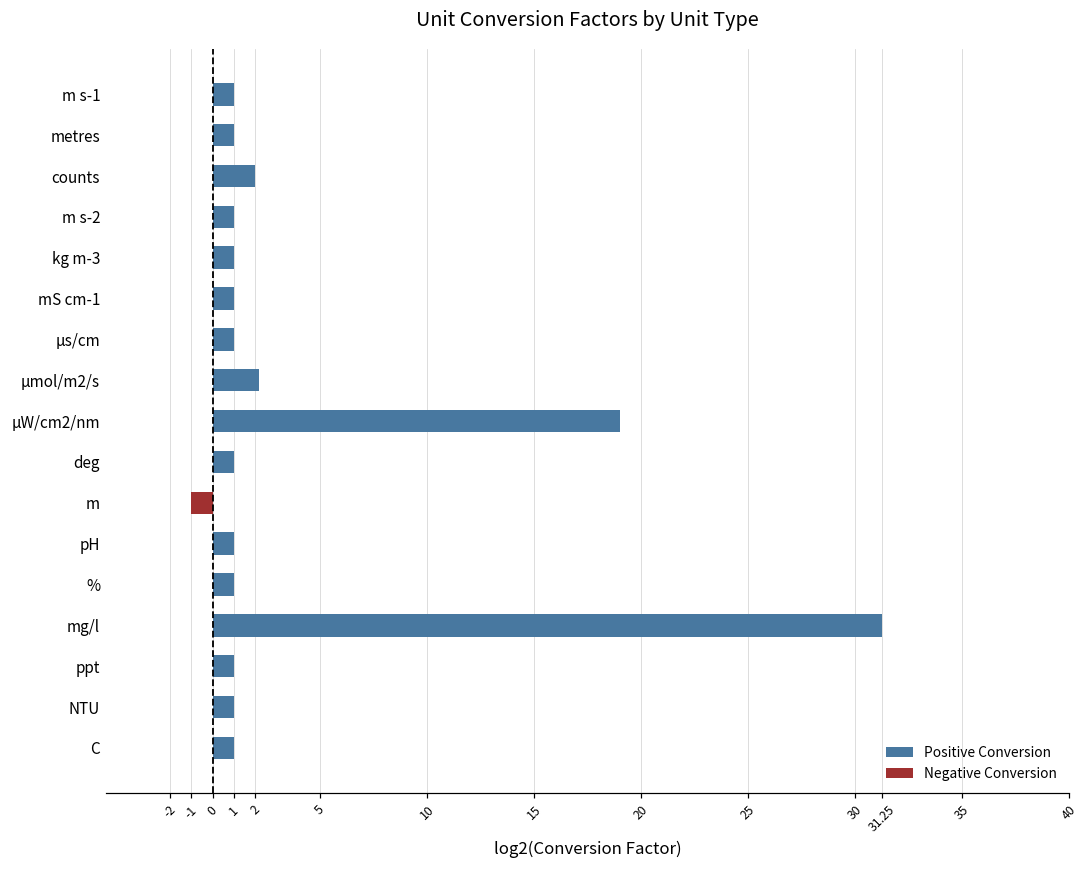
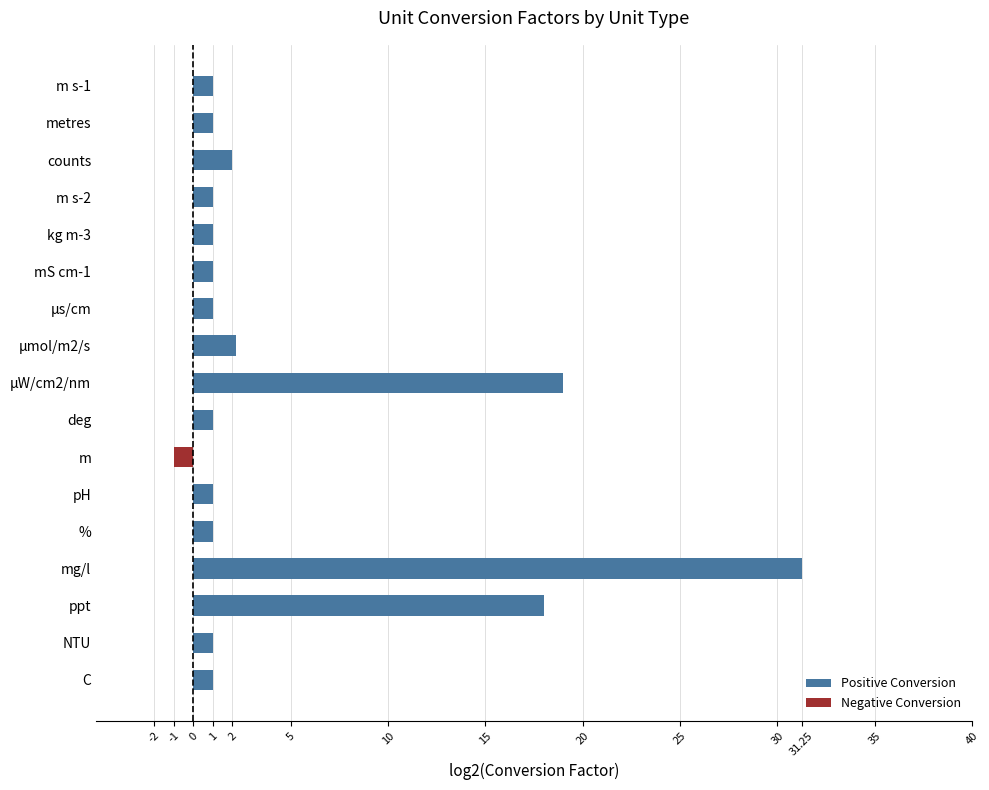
  {
    "Positive Conversion": {
      "m s-1": 1,
      "metres": 1,
      "counts": 2,
      "m s-2": 1,
      "kg m-3": 1,
      "mS cm-1": 1,
      "µs/cm": 1,
      "µmol/m2/s": 2.2,
      "µW/cm2/nm": 19,
      "deg": 1,
      "m": 0,
      "pH": 1,
      "%": 1,
      "mg/l": 31.3,
-     "ppt": 1,
+     "ppt": 18,
      "NTU": 1,
      "C": 1
    },
    "Negative Conversion": {
      "m s-1": 0,
      "metres": 0,
      "counts": 0,
      "m s-2": 0,
      "kg m-3": 0,
      "mS cm-1": 0,
      "µs/cm": 0,
      "µmol/m2/s": 0,
      "µW/cm2/nm": 0,
      "deg": 0,
      "m": -1,
      "pH": 0,
      "%": 0,
      "mg/l": 0,
      "ppt": 0,
      "NTU": 0,
      "C": 0
    }
  }
